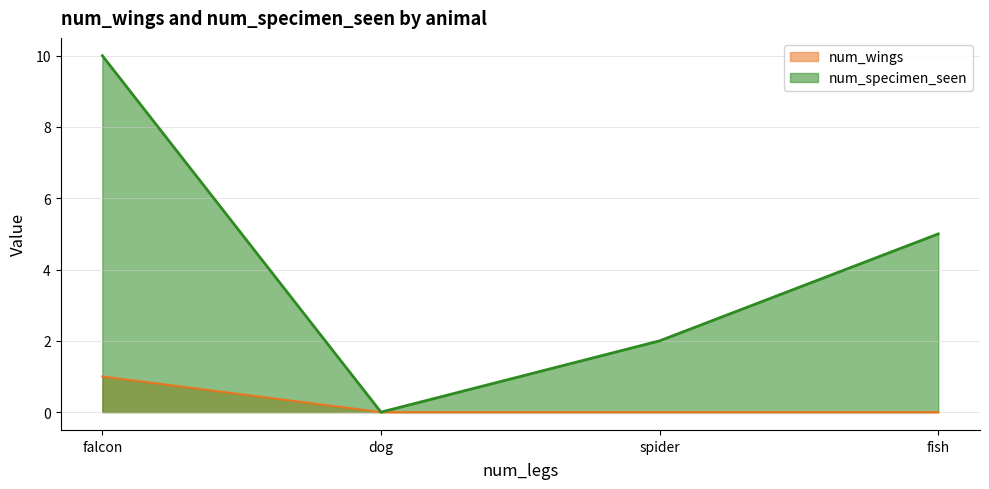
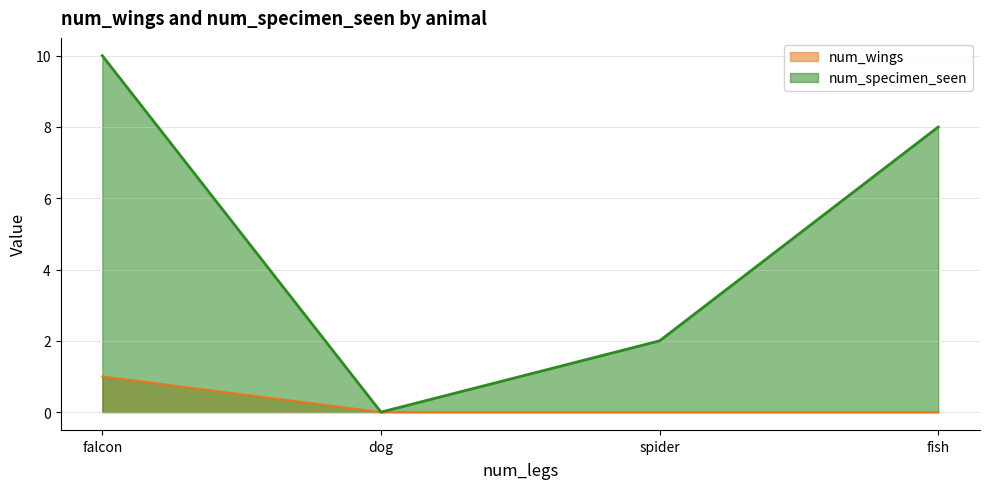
  {
    "num_wings": {
      "falcon": 1,
      "spider": 0,
      "fish": 0
    },
    "num_specimen_seen": {
      "falcon": 10,
      "spider": 2,
-     "fish": 5
+     "fish": 8
    }
  }
